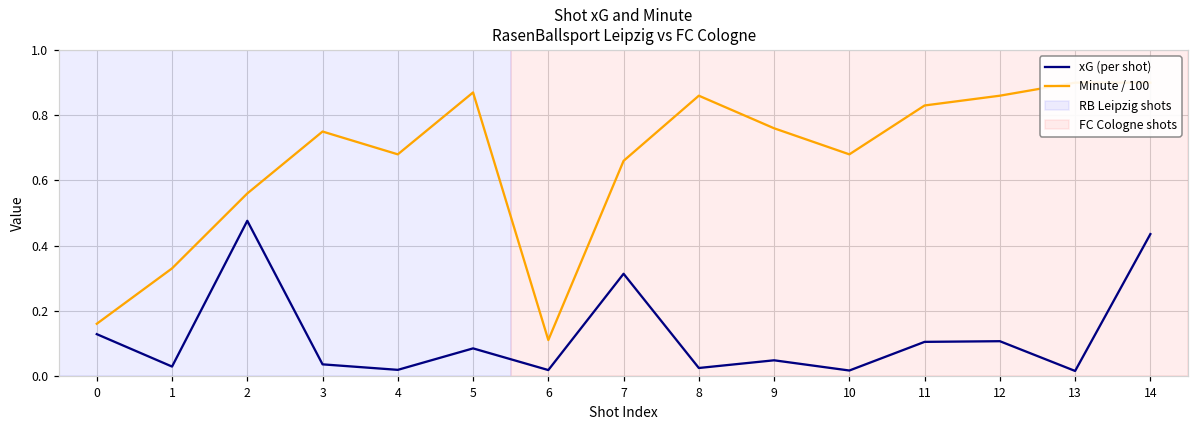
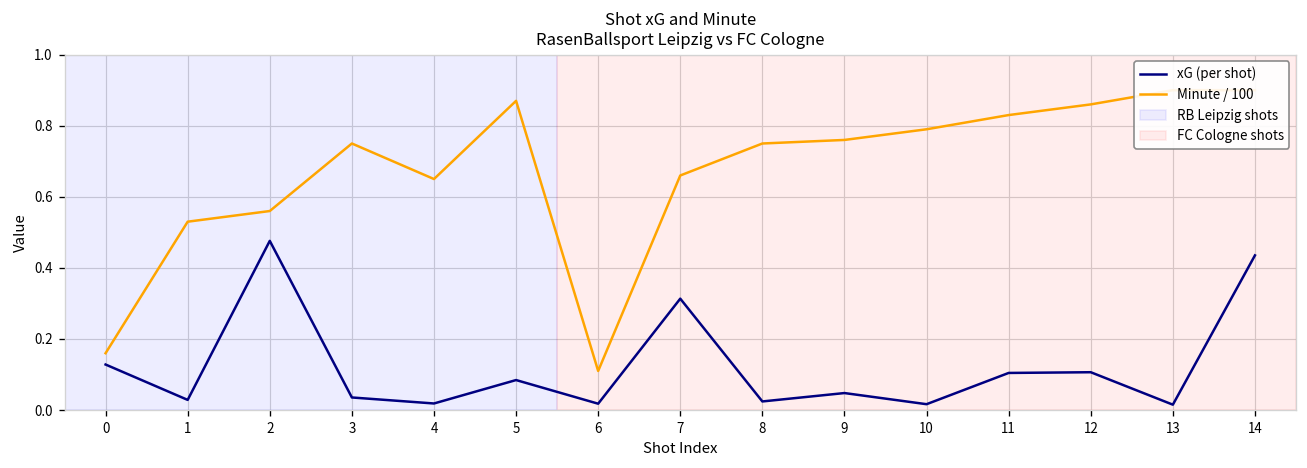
  {
    "xG (per shot)": {
      "0": 0.13,
      "1": 0.03,
      "2": 0.48,
      "3": 0.04,
      "4": 0.02,
      "5": 0.08,
      "6": 0.02,
      "7": 0.31,
      "8": 0.02,
      "9": 0.05,
      "10": 0.02,
      "11": 0.10,
      "12": 0.11,
      "13": 0.02,
      "14": 0.44
    },
    "Minute / 100": {
      "0": 0.16,
-     "1": 0.33,
+     "1": 0.53,
      "2": 0.56,
      "3": 0.75,
-     "4": 0.68,
+     "4": 0.65,
      "5": 0.87,
      "6": 0.11,
      "7": 0.66,
-     "8": 0.86,
+     "8": 0.75,
      "9": 0.76,
-     "10": 0.68,
+     "10": 0.79,
      "11": 0.83,
      "12": 0.86
    }
  }
